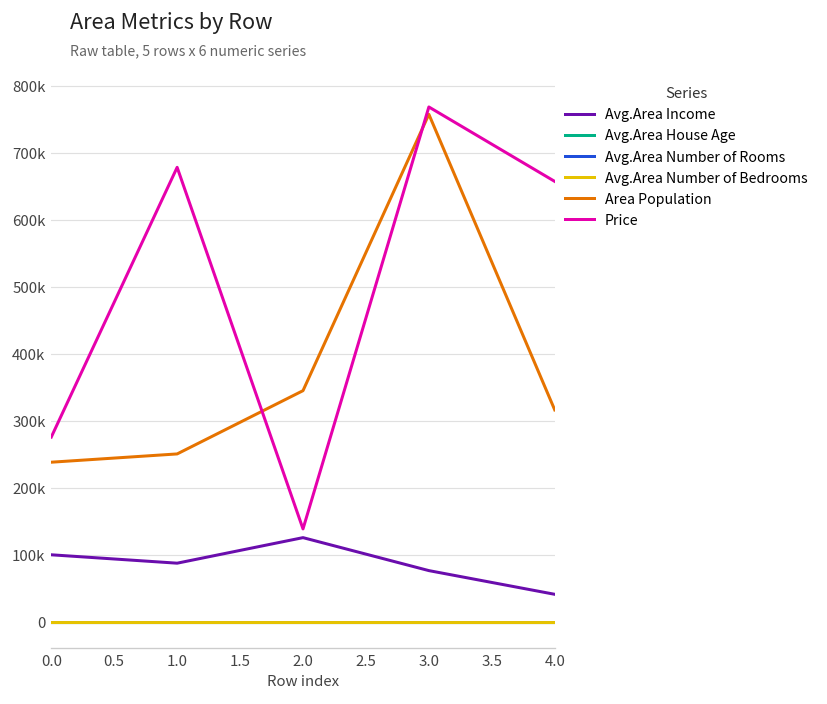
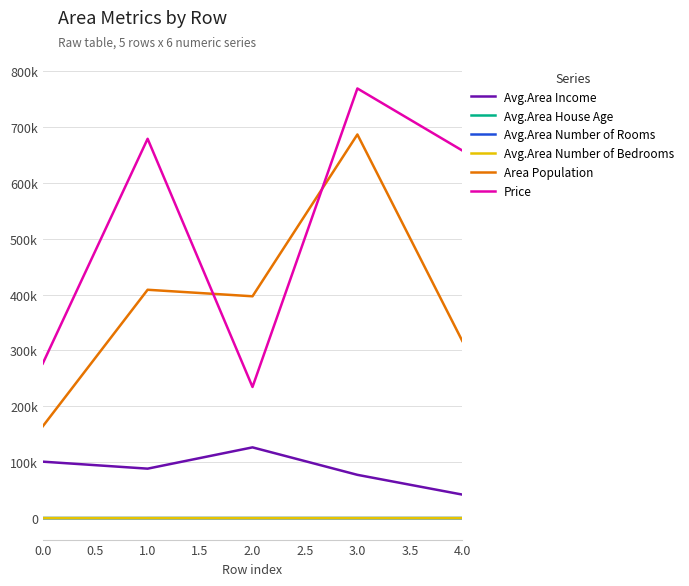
  {
    "Avg.Area Income": {
      "0.0": 100000,
      "1.0": 90000,
      "2.0": 130000,
      "3.0": 80000,
      "4.0": 40000
    },
    "Avg.Area Number of Bedrooms": {
      "0.0": 0,
      "1.0": 0,
      "2.0": 0,
      "3.0": 0,
      "4.0": 0
    },
    "Area Population": {
-     "0.0": 240000,
-     "1.0": 250000,
-     "2.0": 350000,
-     "3.0": 760000,
+     "0.0": 160000,
+     "1.0": 410000,
+     "2.0": 400000,
+     "3.0": 690000,
      "4.0": 320000
    },
    "Price": {
      "0.0": 280000,
      "1.0": 680000,
-     "2.0": 140000,
+     "2.0": 230000,
      "3.0": 770000,
      "4.0": 660000
    }
  }
